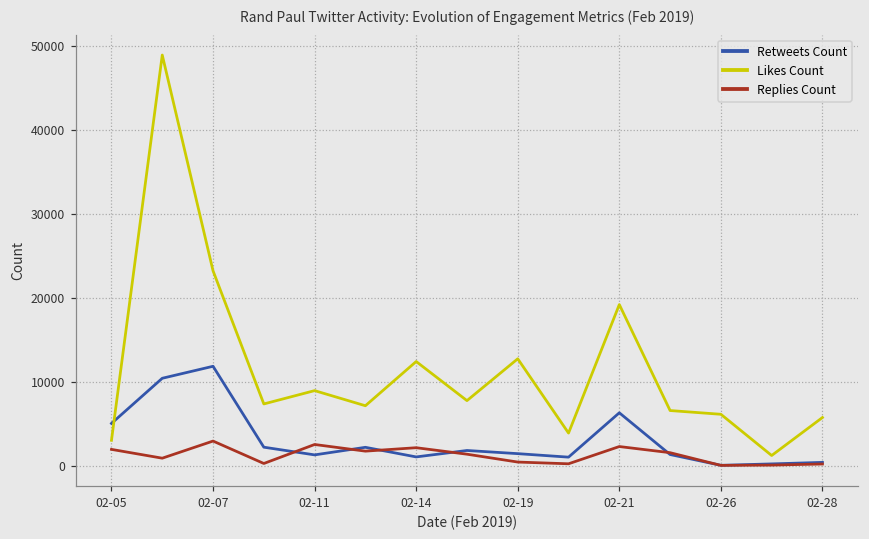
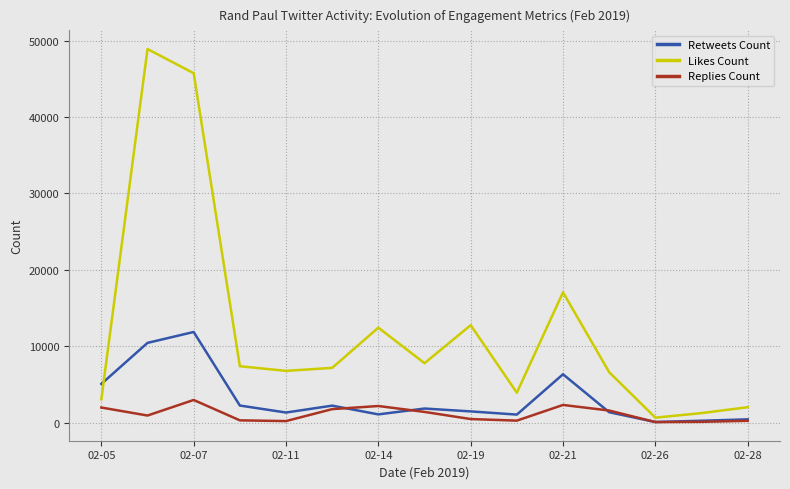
  {
    "Retweets Count": {
      "02-05": 5000,
      "02-07": 12000,
      "02-11": 1000,
      "02-14": 1000,
      "02-19": 1000,
      "02-21": 6000
    },
    "Likes Count": {
      "02-05": 3000,
-     "02-07": 23000,
-     "02-11": 9000,
+     "02-07": 46000,
+     "02-11": 7000,
      "02-14": 12000,
      "02-19": 13000,
-     "02-21": 19000,
-     "02-26": 6000,
-     "02-28": 6000
+     "02-21": 17000,
+     "02-26": 1000,
+     "02-28": 2000
    },
    "Replies Count": {
      "02-05": 2000,
      "02-07": 3000,
-     "02-11": 3000,
+     "02-11": 0,
      "02-14": 2000,
      "02-19": 0,
      "02-21": 2000
    }
  }
